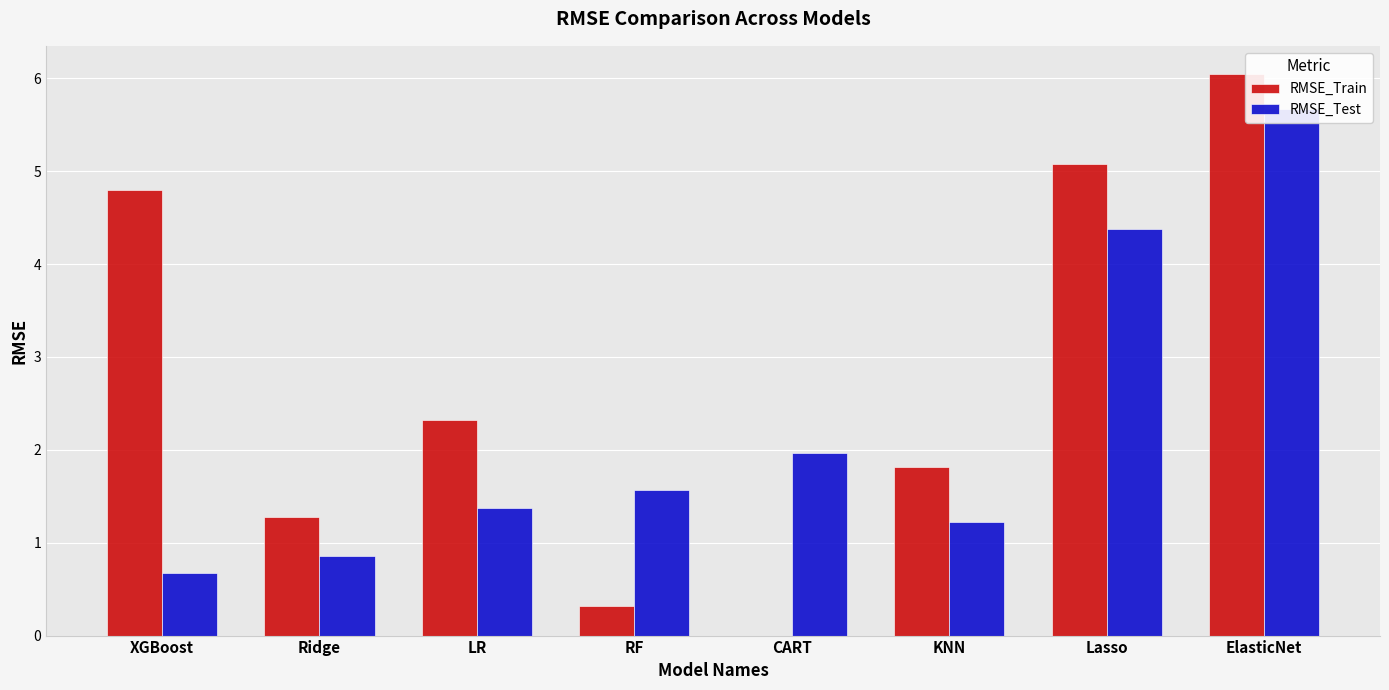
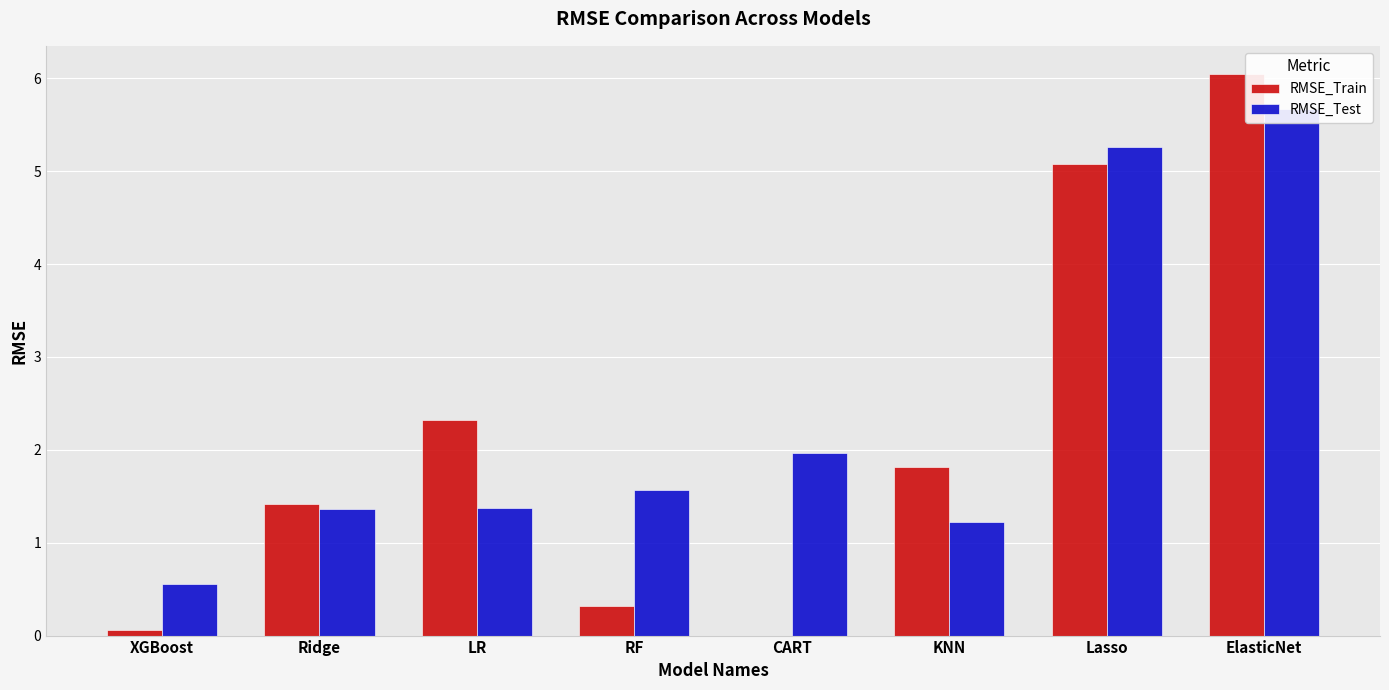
  {
    "RMSE_Train": {
-     "XGBoost": 4.8,
-     "Ridge": 1.3,
+     "XGBoost": 0.1,
+     "Ridge": 1.4,
      "LR": 2.3,
      "RF": 0.3,
      "CART": 0.0,
      "KNN": 1.8,
      "Lasso": 5.1,
      "ElasticNet": 6.0
    },
    "RMSE_Test": {
-     "XGBoost": 0.7,
-     "Ridge": 0.9,
+     "XGBoost": 0.6,
+     "Ridge": 1.4,
      "LR": 1.4,
      "RF": 1.6,
      "CART": 2.0,
      "KNN": 1.2,
-     "Lasso": 4.4
+     "Lasso": 5.3
    }
  }
